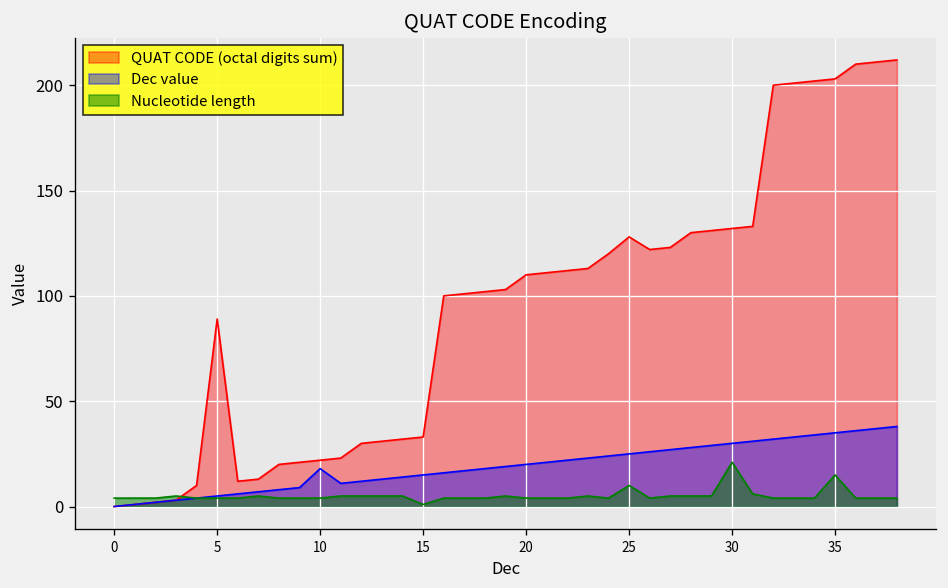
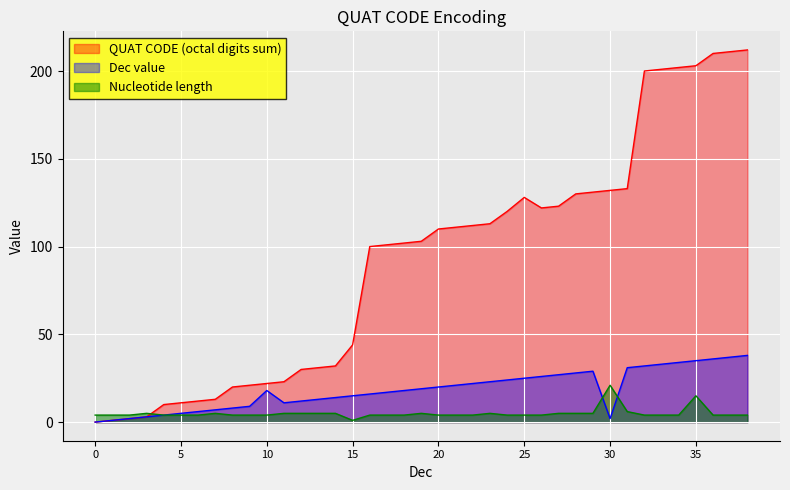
  {
    "QUAT CODE (octal digits sum)": {
-     "5": 89,
+     "5": 11,
      "10": 22,
-     "15": 33,
+     "15": 44,
      "20": 110,
      "25": 128,
      "30": 132,
      "35": 203
    },
    "Dec value": {
      "10": 18,
      "15": 15,
      "20": 20,
      "25": 25,
-     "30": 30,
+     "30": 2,
      "35": 35
    },
    "Nucleotide length": {
      "0": 4,
      "10": 4,
      "15": 1,
      "20": 4,
-     "25": 10,
+     "25": 4,
      "30": 21,
      "35": 15
    }
  }
